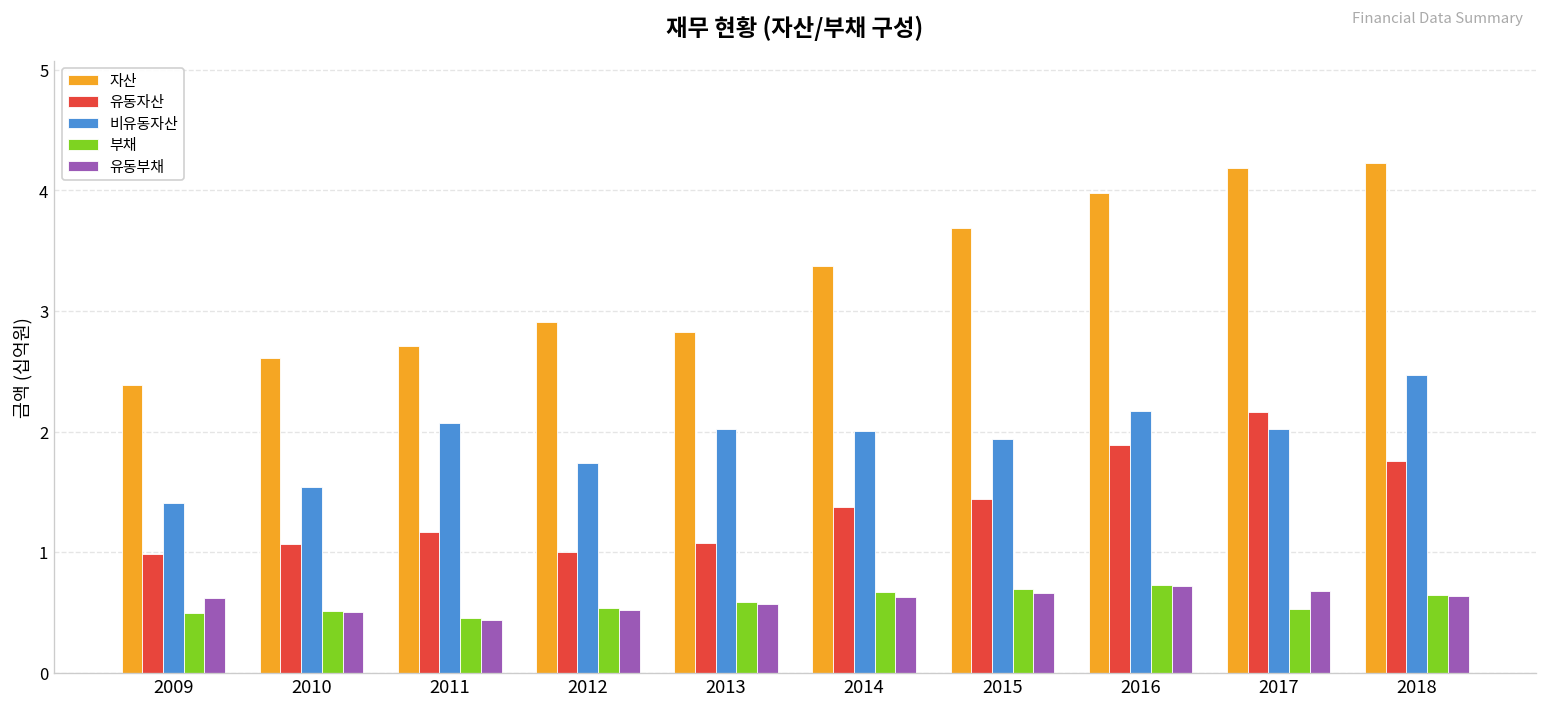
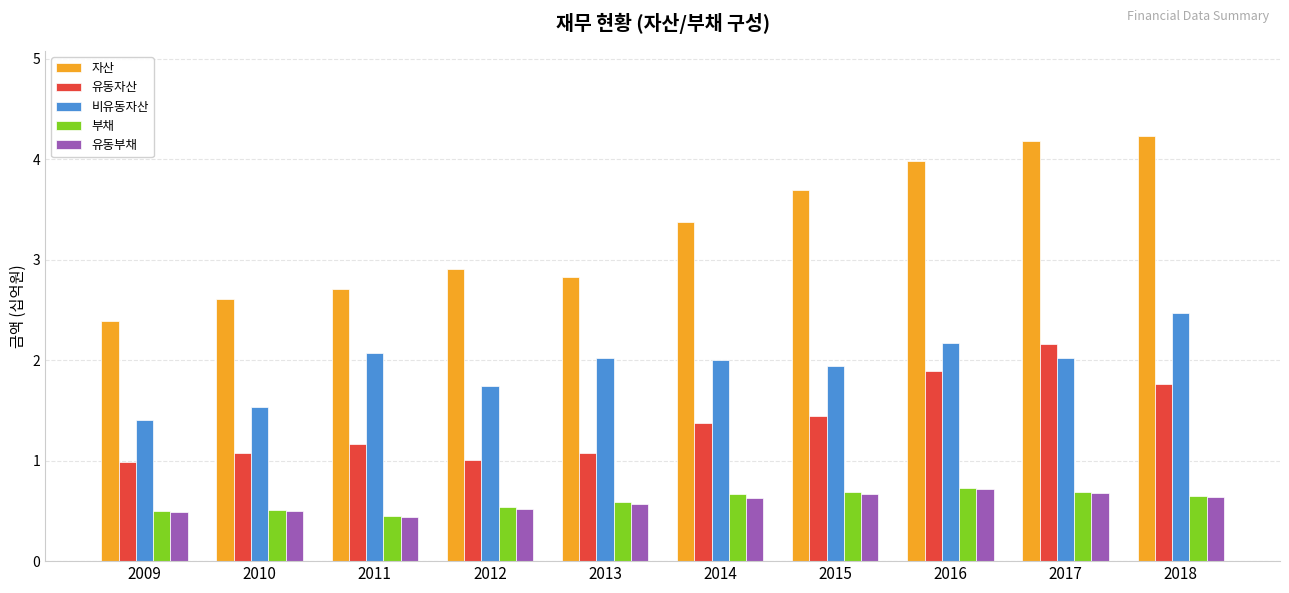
  {
    "자산": {
      "2009": 2.39,
      "2010": 2.61,
      "2011": 2.71,
      "2012": 2.91,
      "2013": 2.83,
      "2014": 3.38,
      "2015": 3.69,
      "2016": 3.98,
      "2017": 4.19,
      "2018": 4.23
    },
    "유동자산": {
      "2009": 0.98,
      "2010": 1.07,
      "2011": 1.16,
      "2012": 1.01,
      "2013": 1.08,
      "2014": 1.37,
      "2015": 1.44,
      "2016": 1.89,
      "2017": 2.16,
      "2018": 1.76
    },
    "비유동자산": {
      "2009": 1.40,
      "2010": 1.54,
      "2011": 2.07,
      "2012": 1.74,
      "2013": 2.02,
      "2014": 2.00,
      "2015": 1.94,
      "2016": 2.17,
      "2017": 2.02,
      "2018": 2.47
    },
    "부채": {
      "2009": 0.50,
      "2010": 0.51,
      "2011": 0.45,
      "2012": 0.53,
      "2013": 0.58,
      "2014": 0.67,
      "2015": 0.69,
      "2016": 0.73,
-     "2017": 0.53,
+     "2017": 0.68,
      "2018": 0.64
    },
    "유동부채": {
-     "2009": 0.62,
+     "2009": 0.49,
      "2010": 0.50,
      "2011": 0.44,
      "2012": 0.52,
      "2013": 0.57,
      "2014": 0.62,
      "2015": 0.66,
      "2016": 0.72,
      "2017": 0.68,
      "2018": 0.64
    }
  }
